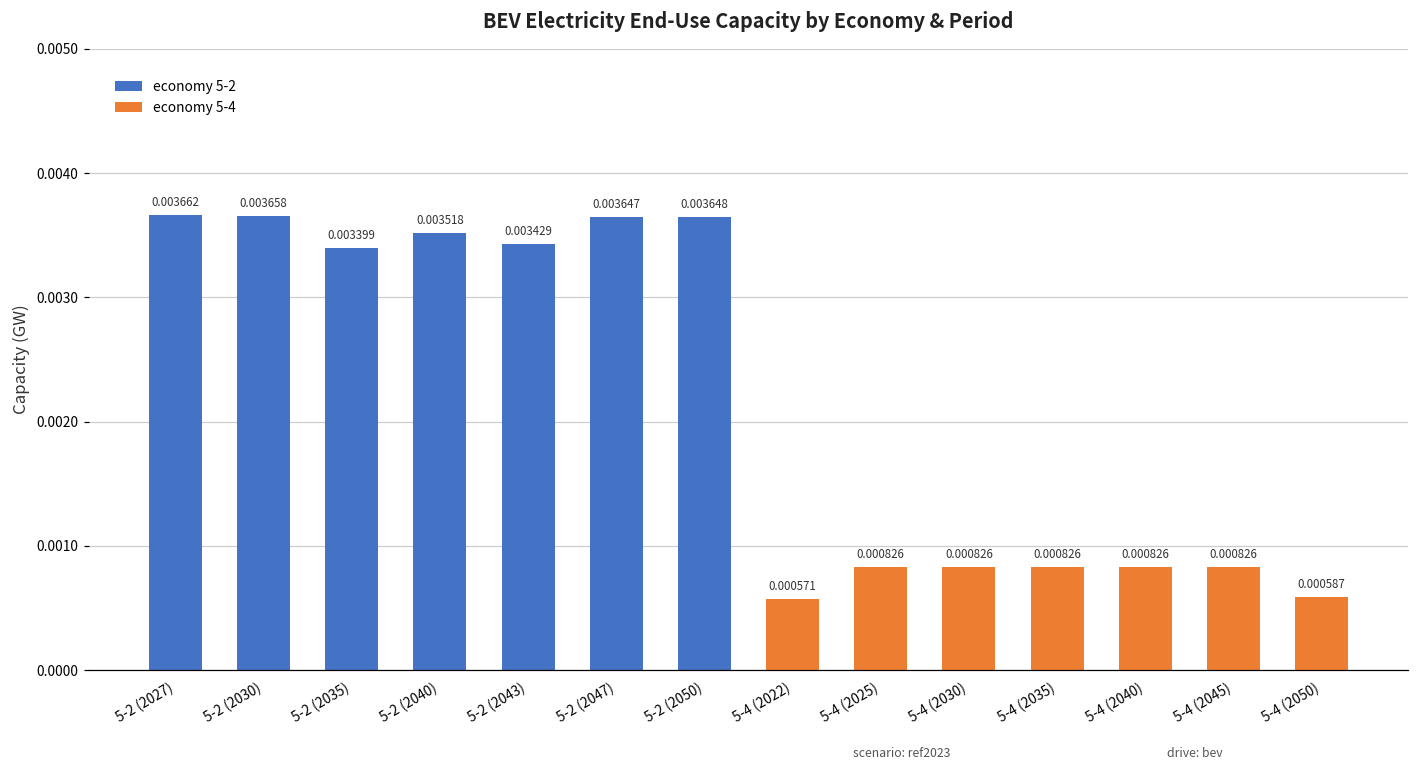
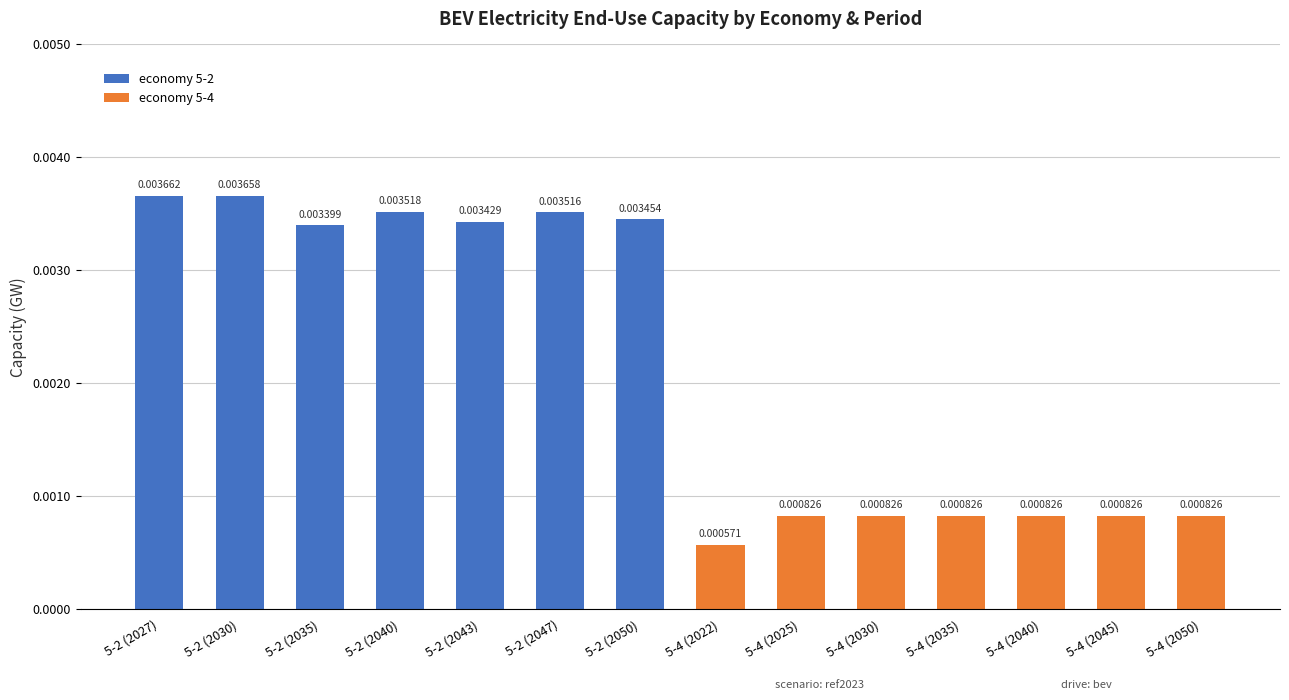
  {
    "economy 5-2": {
      "5-2 (2027)": 0.003662,
      "5-2 (2030)": 0.003658,
      "5-2 (2035)": 0.003399,
      "5-2 (2040)": 0.003518,
      "5-2 (2043)": 0.003429,
-     "5-2 (2047)": 0.003647,
-     "5-2 (2050)": 0.003648
+     "5-2 (2047)": 0.003516,
+     "5-2 (2050)": 0.003454
    },
    "economy 5-4": {
      "5-4 (2022)": 0.000571,
      "5-4 (2025)": 0.000826,
      "5-4 (2030)": 0.000826,
      "5-4 (2035)": 0.000826,
      "5-4 (2040)": 0.000826,
      "5-4 (2045)": 0.000826,
-     "5-4 (2050)": 0.000587
+     "5-4 (2050)": 0.000826
    }
  }
